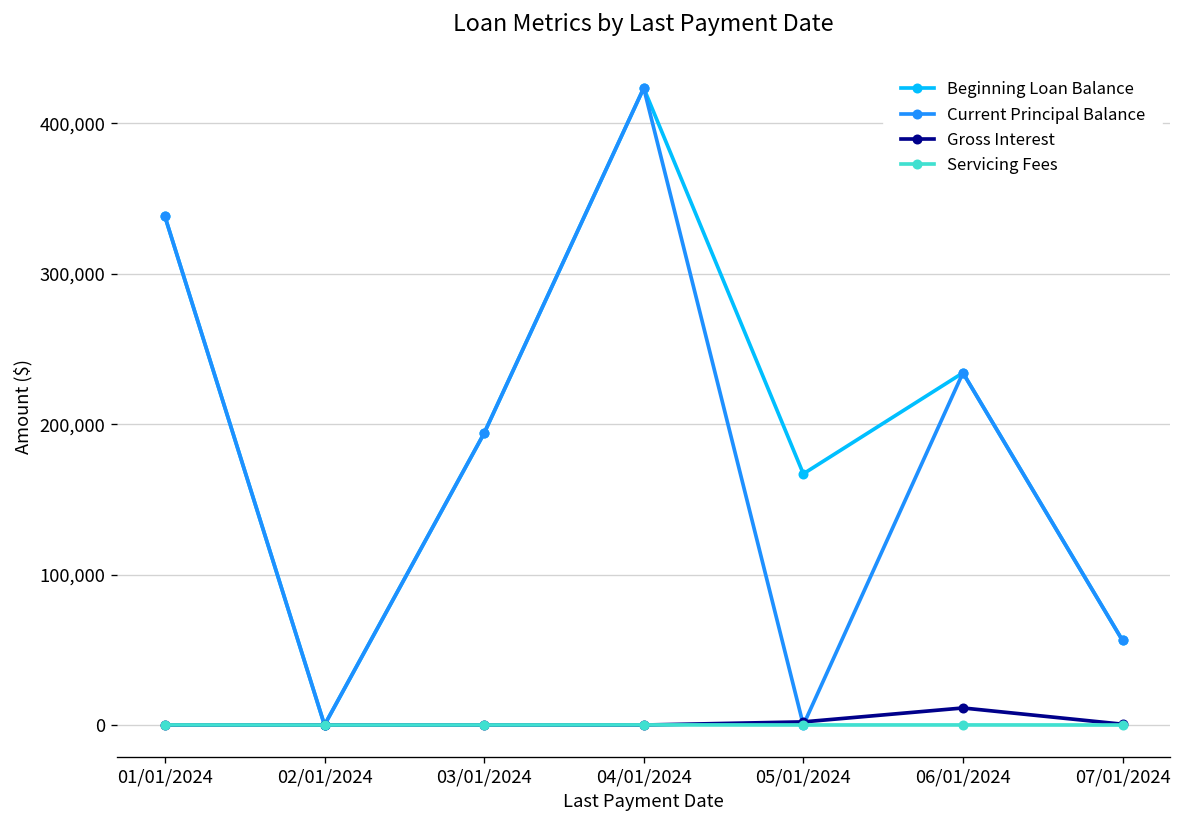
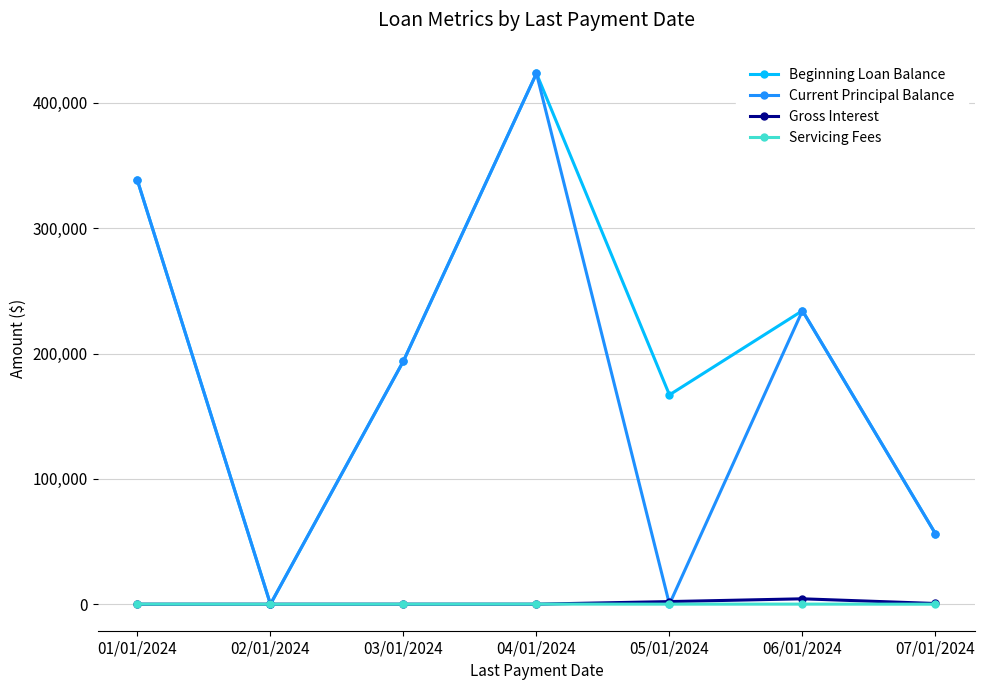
  {
    "Gross Interest": {
-     "06/01/2024": "11,000"
+     "06/01/2024": "4,000"
    },
    "Servicing Fees": {
      "06/01/2024": "0"
    }
  }
